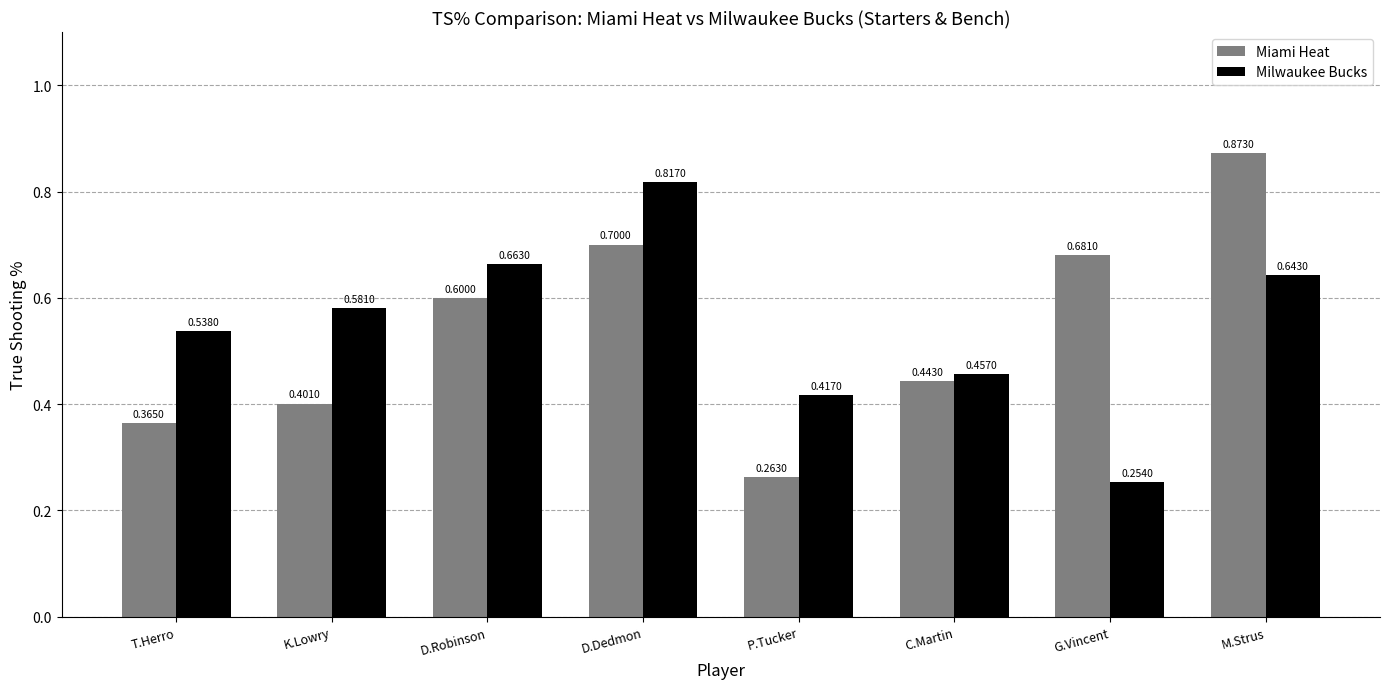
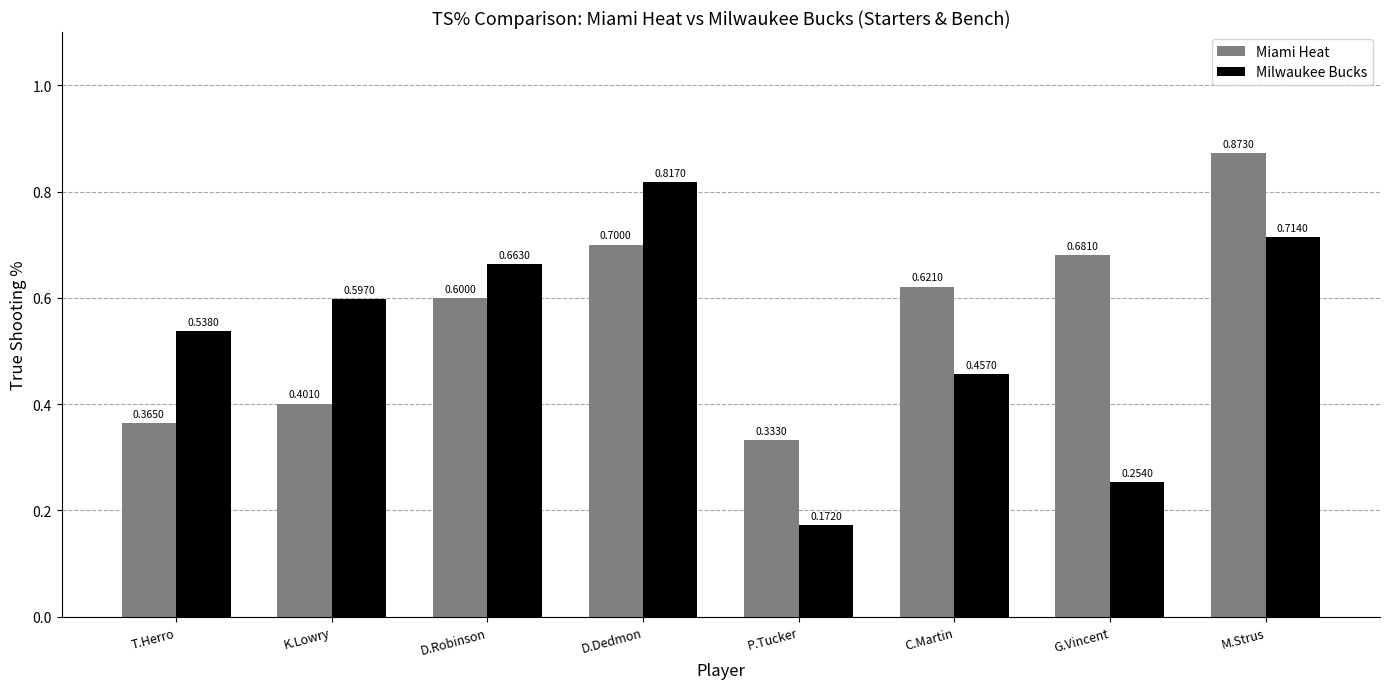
  {
    "Miami Heat": {
      "T.Herro": 0.3650,
      "K.Lowry": 0.4010,
      "D.Robinson": 0.6000,
      "D.Dedmon": 0.7000,
-     "P.Tucker": 0.2630,
-     "C.Martin": 0.4430,
+     "P.Tucker": 0.3330,
+     "C.Martin": 0.6210,
      "G.Vincent": 0.6810,
      "M.Strus": 0.8730
    },
    "Milwaukee Bucks": {
      "T.Herro": 0.5380,
-     "K.Lowry": 0.5810,
+     "K.Lowry": 0.5970,
      "D.Robinson": 0.6630,
      "D.Dedmon": 0.8170,
-     "P.Tucker": 0.4170,
+     "P.Tucker": 0.1720,
      "C.Martin": 0.4570,
      "G.Vincent": 0.2540,
-     "M.Strus": 0.6430
+     "M.Strus": 0.7140
    }
  }
